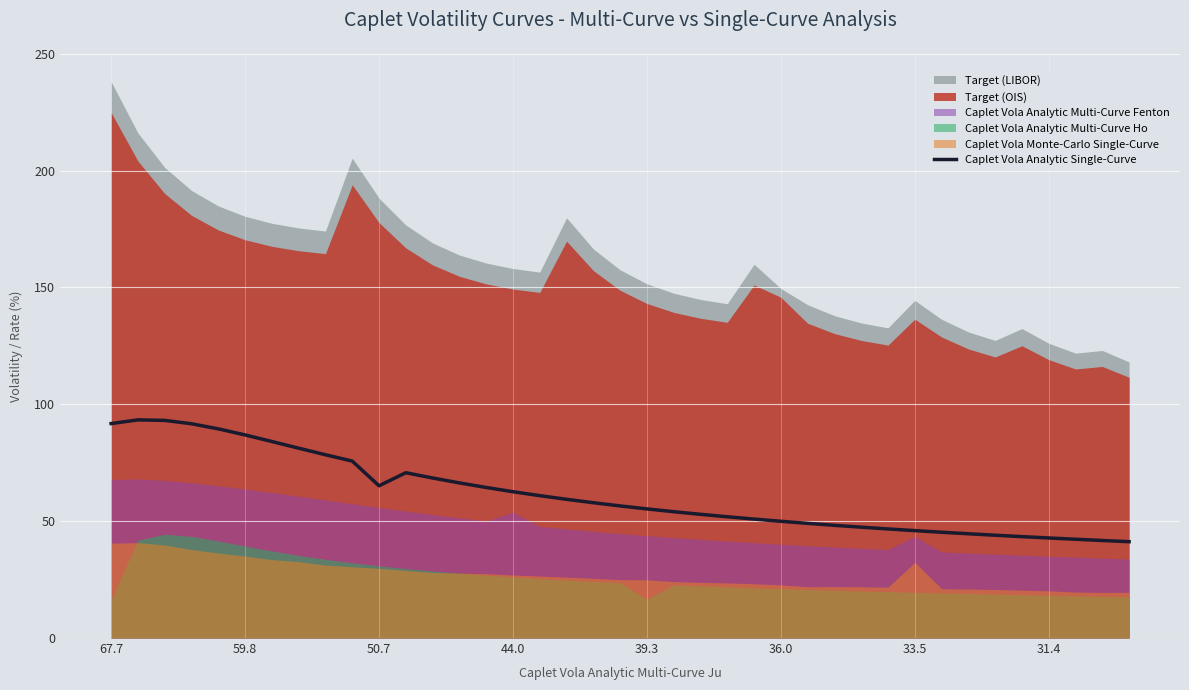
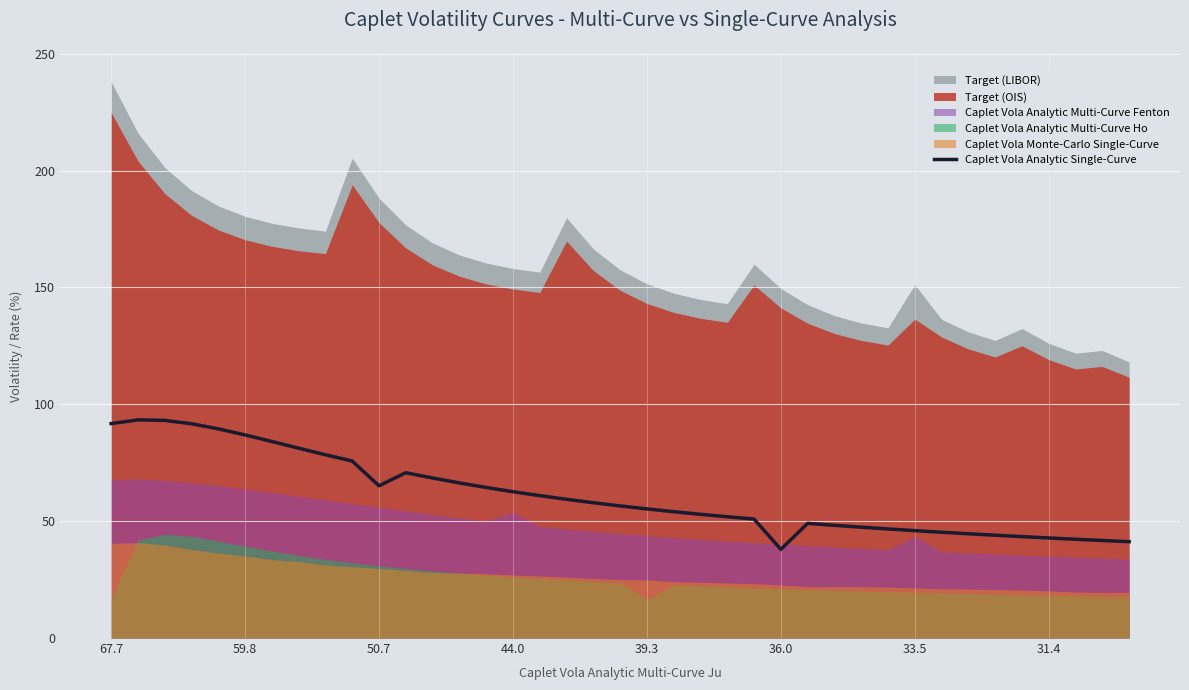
  {
    "Caplet Vola Analytic Single-Curve": {
      "67.7": 92,
      "59.8": 87,
      "50.7": 65,
      "44.0": 63,
      "39.3": 55,
-     "36.0": 50,
+     "36.0": 38,
      "33.5": 46,
      "31.4": 43
    },
    "Target (LIBOR)": {
      "67.7": 238,
      "59.8": 180,
      "50.7": 188,
      "44.0": 158,
      "39.3": 152,
      "36.0": 150,
-     "33.5": 144,
+     "33.5": 151,
      "31.4": 126
    },
    "Target (OIS)": {
      "67.7": 225,
      "59.8": 170,
      "50.7": 178,
      "44.0": 149,
      "39.3": 143,
-     "36.0": 146,
+     "36.0": 141,
      "33.5": 136,
      "31.4": 119
    },
    "Caplet Vola Analytic Multi-Curve Fenton": {
      "67.7": 68,
      "59.8": 64,
      "50.7": 56,
      "44.0": 54,
      "39.3": 44,
      "36.0": 40,
      "33.5": 43,
      "31.4": 35
    },
    "Caplet Vola Analytic Multi-Curve Ho": {
      "67.7": 16,
      "59.8": 39,
      "39.3": 17,
      "36.0": 21,
      "33.5": 20,
      "31.4": 18
    },
    "Caplet Vola Monte-Carlo Single-Curve": {
      "67.7": 41,
      "59.8": 35,
      "39.3": 25,
      "36.0": 23,
-     "33.5": 32,
+     "33.5": 22,
      "31.4": 20
    }
  }
